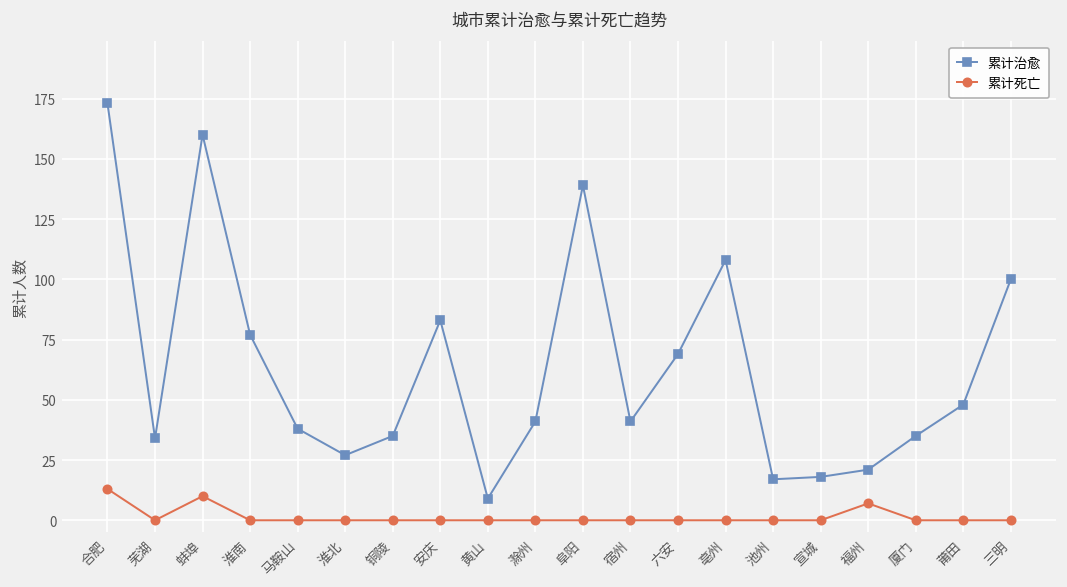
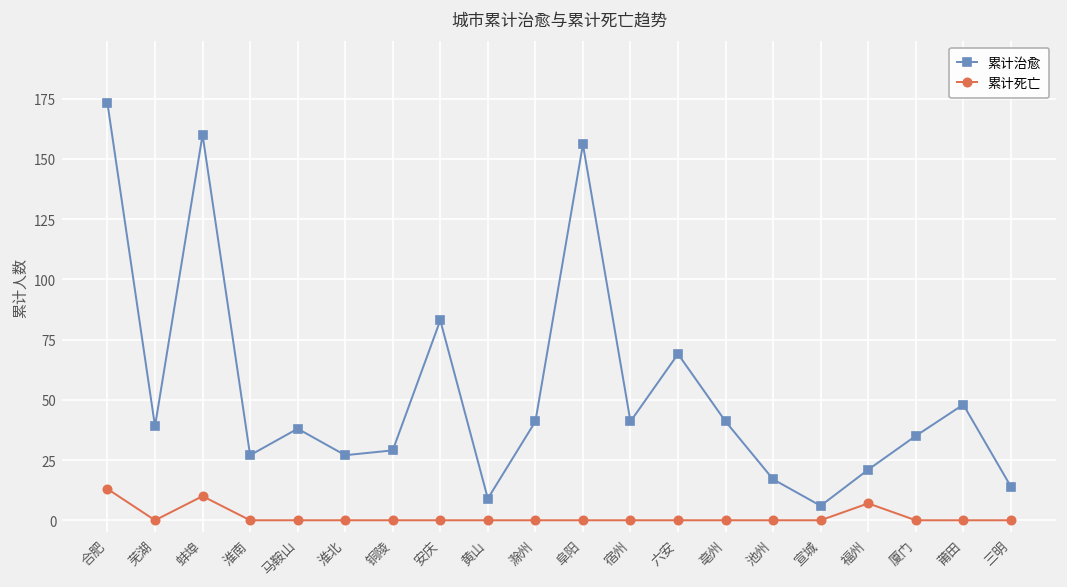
  {
    "累计治愈": {
      "合肥": 173,
-     "芜湖": 34,
+     "芜湖": 39,
      "蚌埠": 160,
-     "淮南": 77,
+     "淮南": 27,
      "马鞍山": 38,
      "淮北": 27,
-     "铜陵": 35,
+     "铜陵": 29,
      "安庆": 83,
      "黄山": 9,
      "滁州": 41,
-     "阜阳": 139,
+     "阜阳": 156,
      "宿州": 41,
      "六安": 69,
-     "亳州": 108,
+     "亳州": 41,
      "池州": 17,
-     "宣城": 18,
+     "宣城": 6,
      "福州": 21,
      "厦门": 35,
      "莆田": 48,
-     "三明": 100
+     "三明": 14
    },
    "累计死亡": {
      "合肥": 13,
      "芜湖": 0,
      "蚌埠": 10,
      "淮南": 0,
      "马鞍山": 0,
      "淮北": 0,
      "铜陵": 0,
      "安庆": 0,
      "黄山": 0,
      "滁州": 0,
      "阜阳": 0,
      "宿州": 0,
      "六安": 0,
      "亳州": 0,
      "池州": 0,
      "宣城": 0,
      "福州": 7,
      "厦门": 0,
      "莆田": 0,
      "三明": 0
    }
  }
